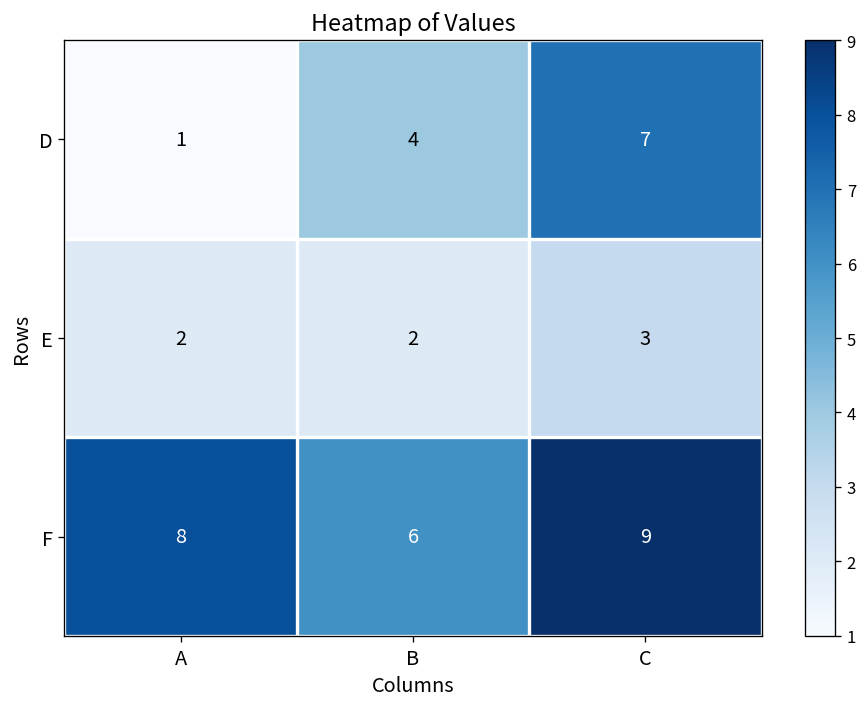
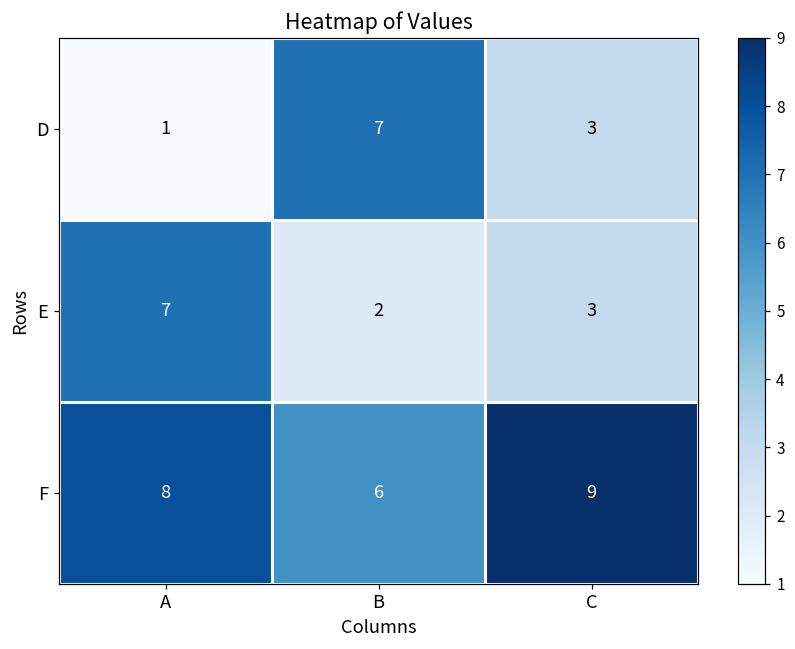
  {
    "D": {
      "A": 1,
-     "B": 4,
-     "C": 7
+     "B": 7,
+     "C": 3
    },
    "E": {
-     "A": 2,
+     "A": 7,
      "B": 2,
      "C": 3
    },
    "F": {
      "A": 8,
      "B": 6,
      "C": 9
    }
  }
